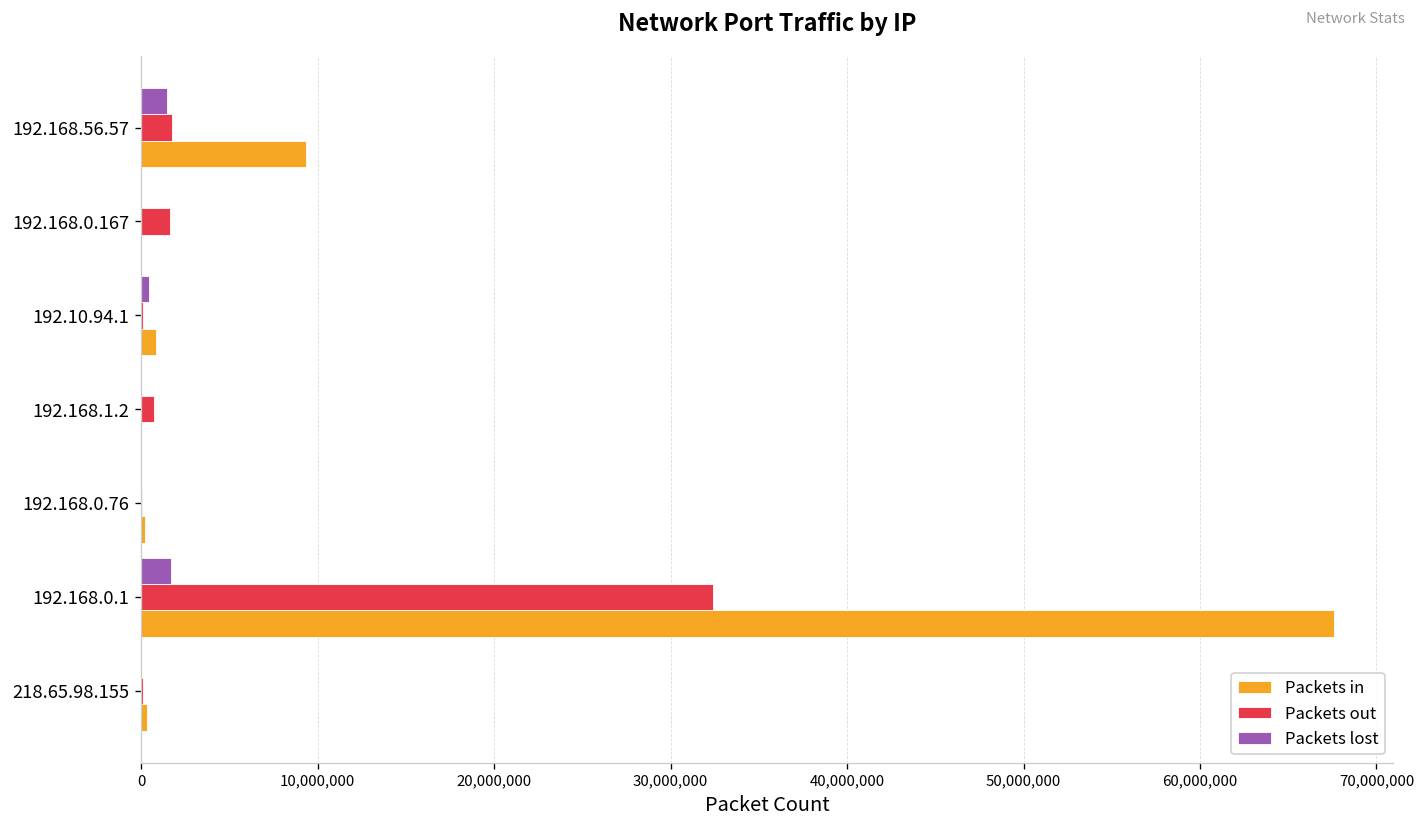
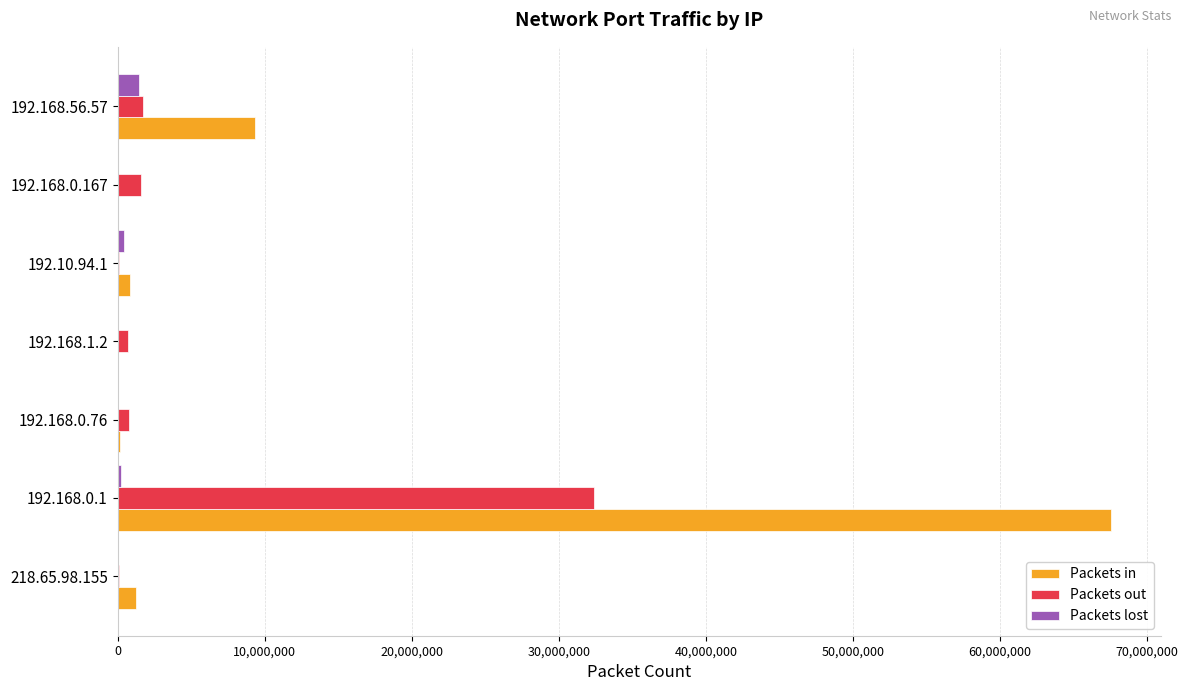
  {
    "Packets in": {
      "192.168.56.57": "9,300,000",
      "192.10.94.1": "800,000",
      "192.168.0.76": "200,000",
      "192.168.0.1": "67,600,000",
-     "218.65.98.155": "300,000"
+     "218.65.98.155": "1,300,000"
    },
    "Packets out": {
      "192.168.56.57": "1,700,000",
      "192.168.0.167": "1,600,000",
      "192.168.1.2": "700,000",
-     "192.168.0.76": "100,000",
+     "192.168.0.76": "800,000",
      "192.168.0.1": "32,400,000"
    },
    "Packets lost": {
      "192.168.56.57": "1,500,000",
      "192.10.94.1": "400,000",
      "192.168.1.2": "0",
-     "192.168.0.1": "1,700,000"
+     "192.168.0.1": "200,000"
    }
  }
